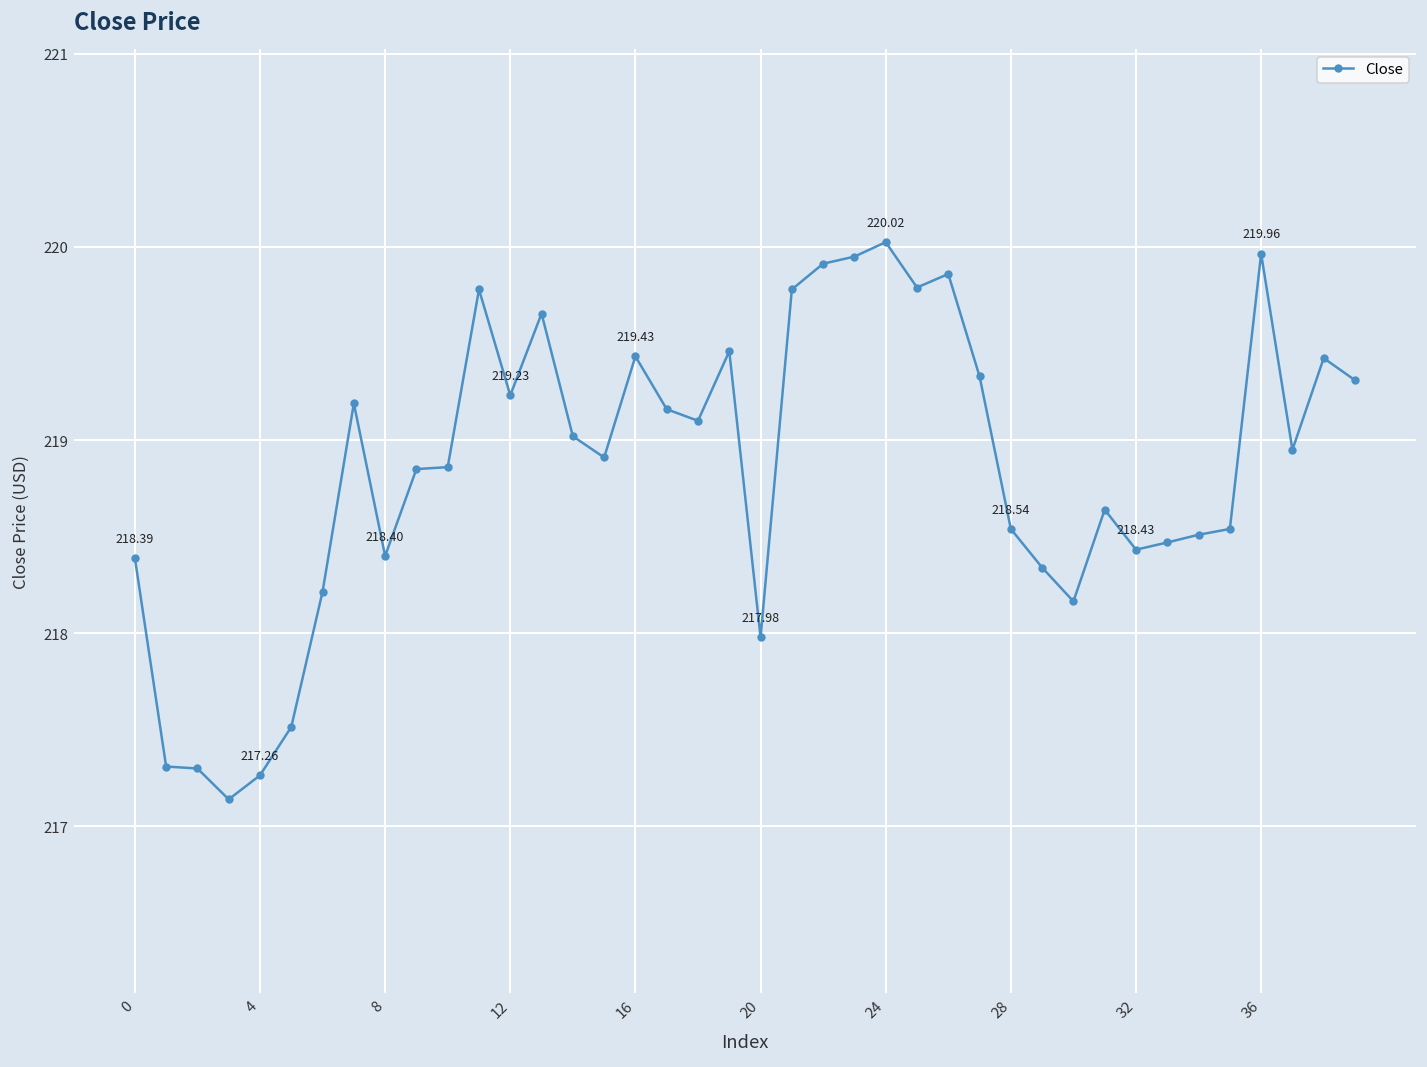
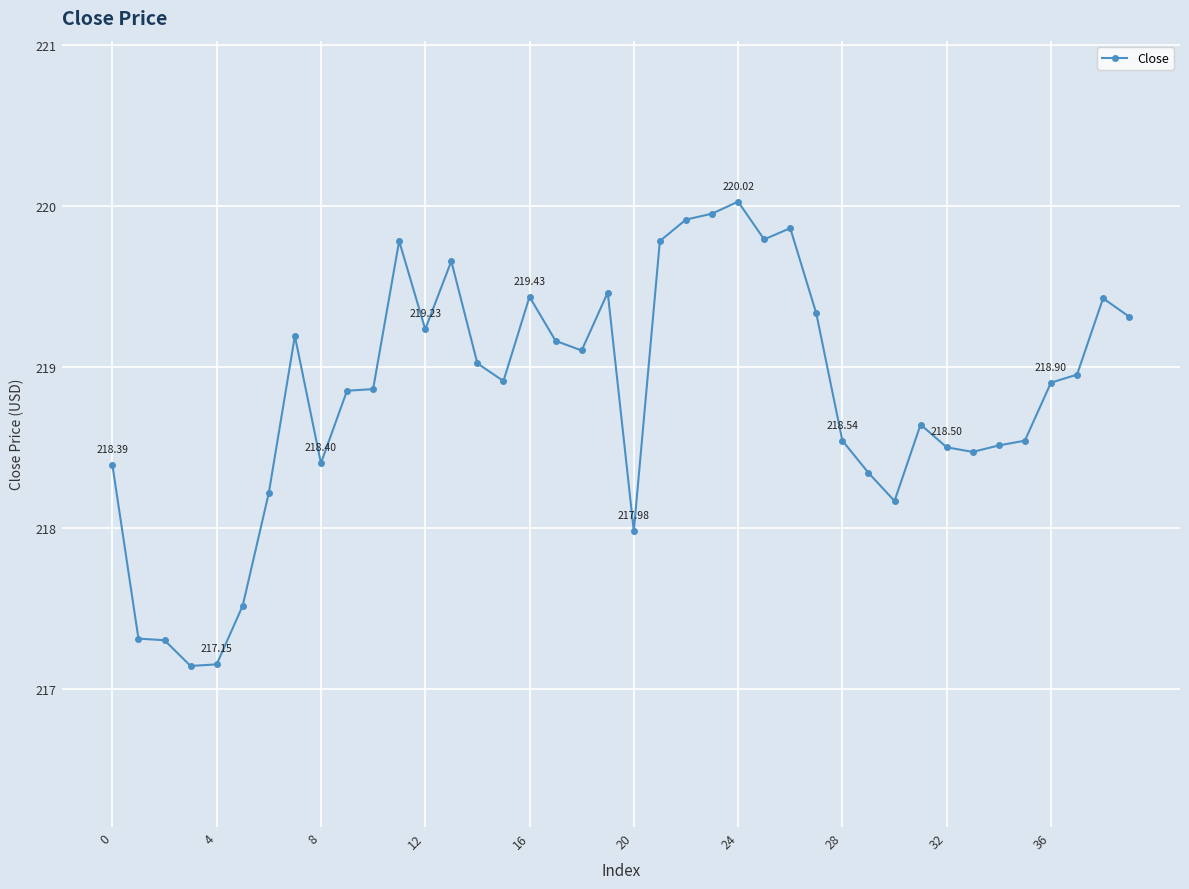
  {
    "0": 218.39,
-   "4": 217.26,
+   "4": 217.15,
    "8": 218.40,
    "12": 219.23,
    "16": 219.43,
    "20": 217.98,
    "24": 220.02,
    "28": 218.54,
-   "32": 218.43,
-   "36": 219.96
+   "32": 218.50,
+   "36": 218.90
  }
